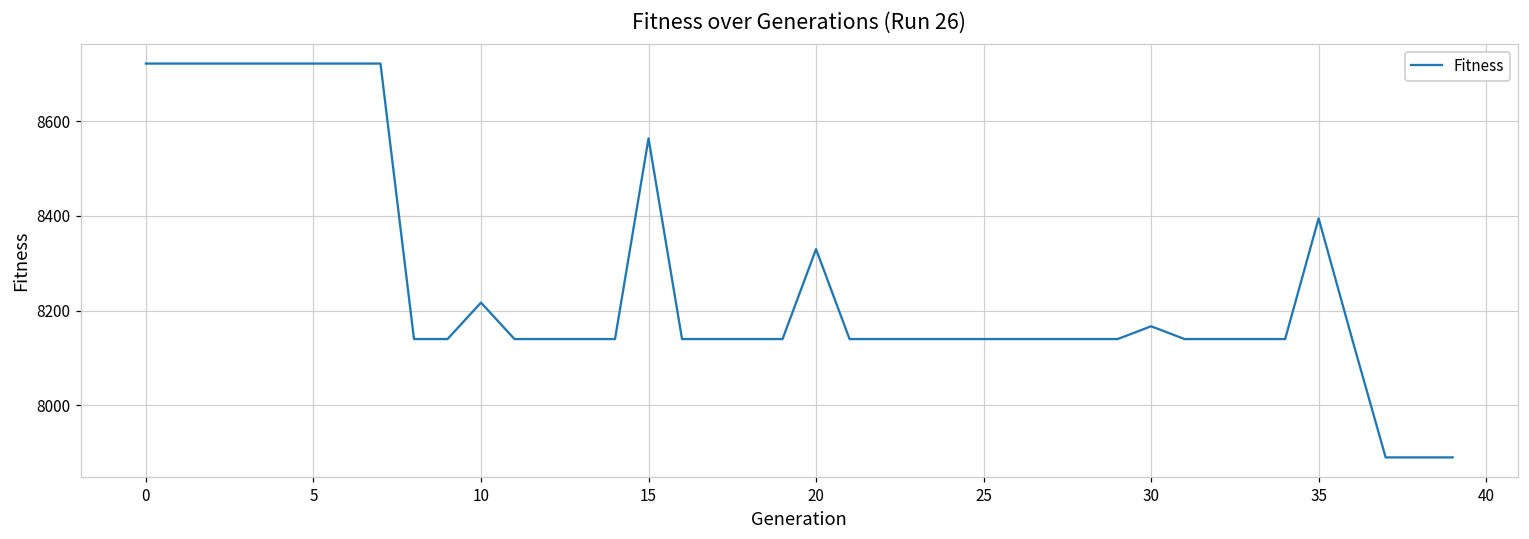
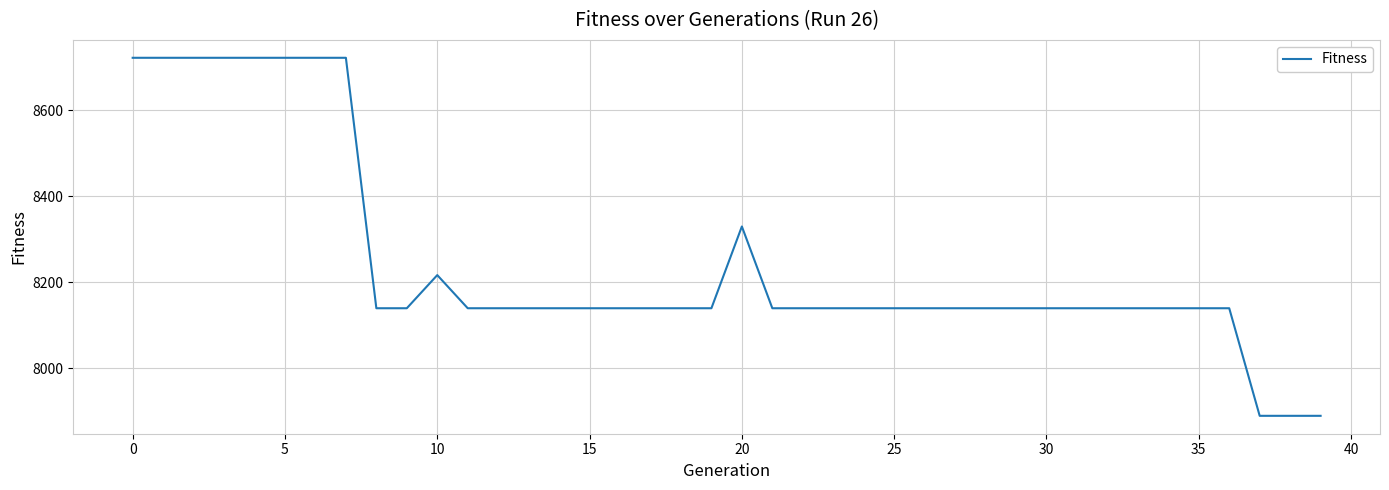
  {
    "0": 8720,
    "5": 8720,
    "10": 8220,
-   "15": 8560,
+   "15": 8140,
    "20": 8330,
    "25": 8140,
-   "30": 8170,
-   "35": 8400
+   "30": 8140,
+   "35": 8140
  }
